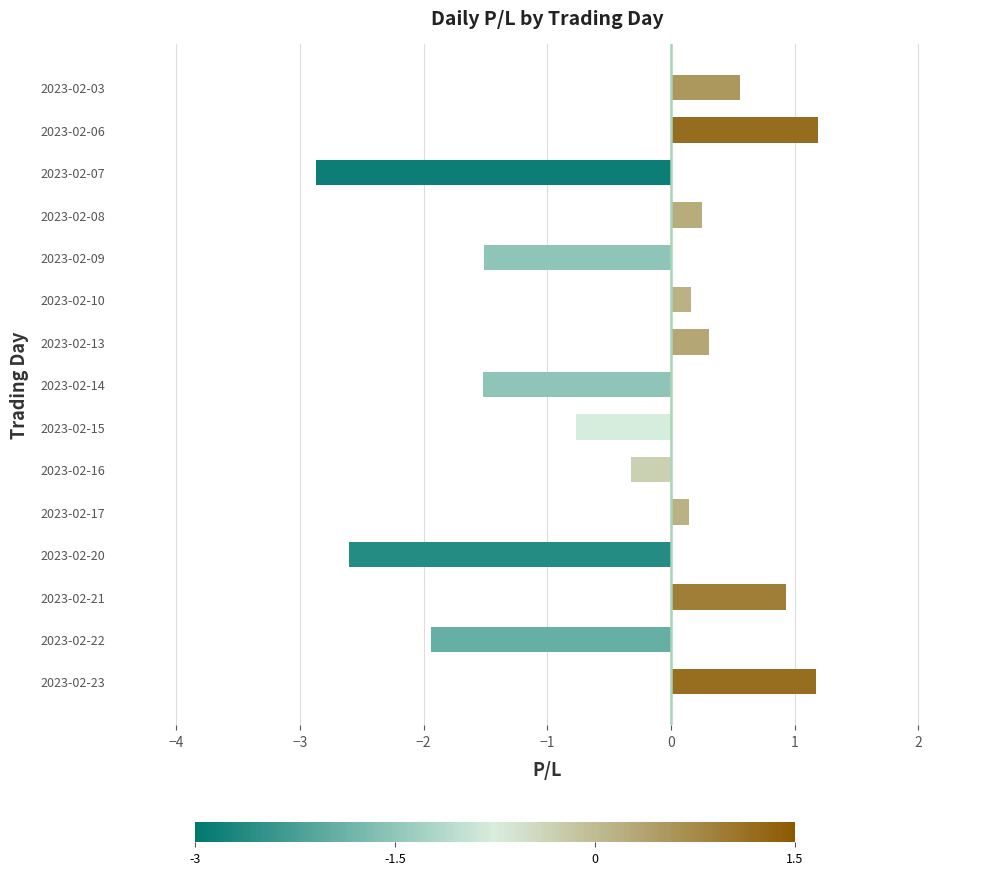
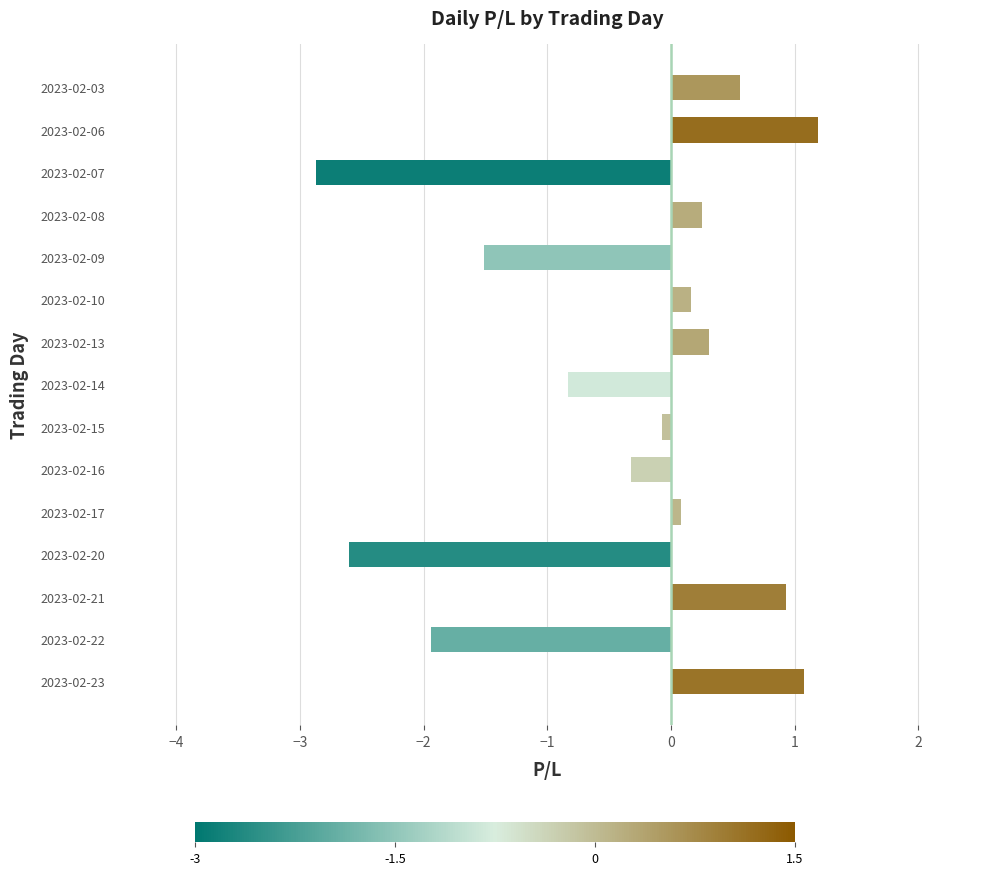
  {
    "2023-02-03": 0.56,
    "2023-02-06": 1.19,
    "2023-02-07": -2.87,
    "2023-02-08": 0.25,
    "2023-02-09": -1.51,
    "2023-02-10": 0.16,
    "2023-02-13": 0.31,
-   "2023-02-14": -1.52,
-   "2023-02-15": -0.77,
+   "2023-02-14": -0.83,
+   "2023-02-15": -0.07,
    "2023-02-16": -0.32,
-   "2023-02-17": 0.15,
+   "2023-02-17": 0.08,
    "2023-02-20": -2.60,
    "2023-02-21": 0.93,
    "2023-02-22": -1.94,
-   "2023-02-23": 1.17
+   "2023-02-23": 1.08
  }
